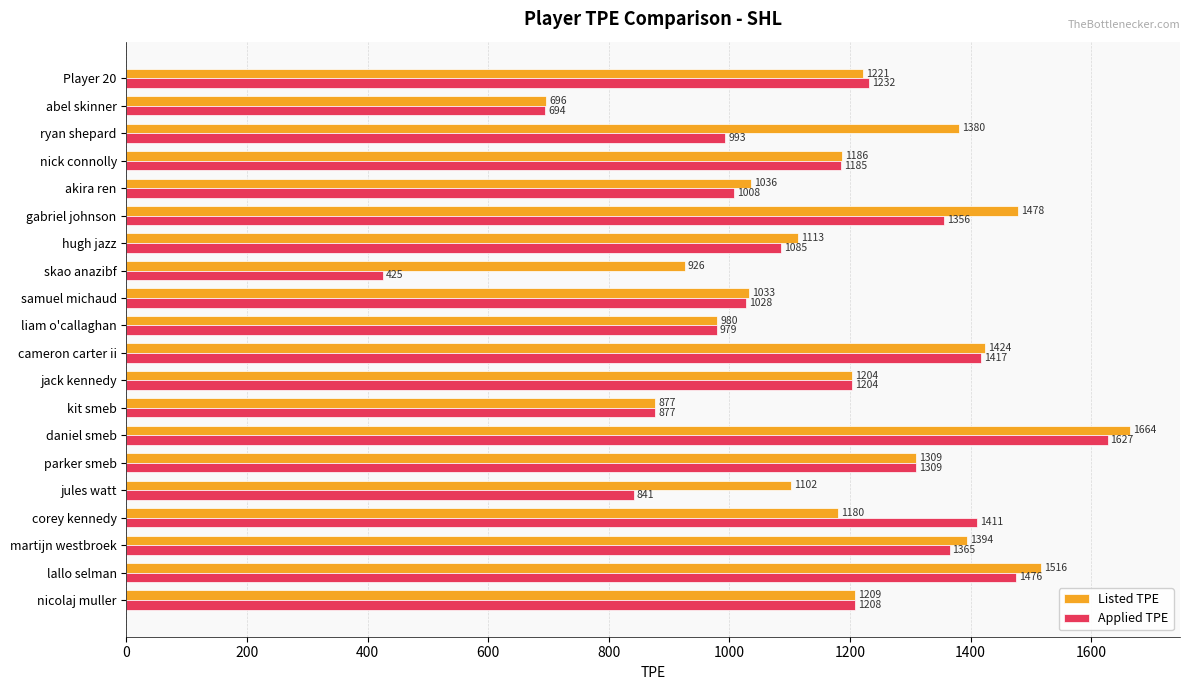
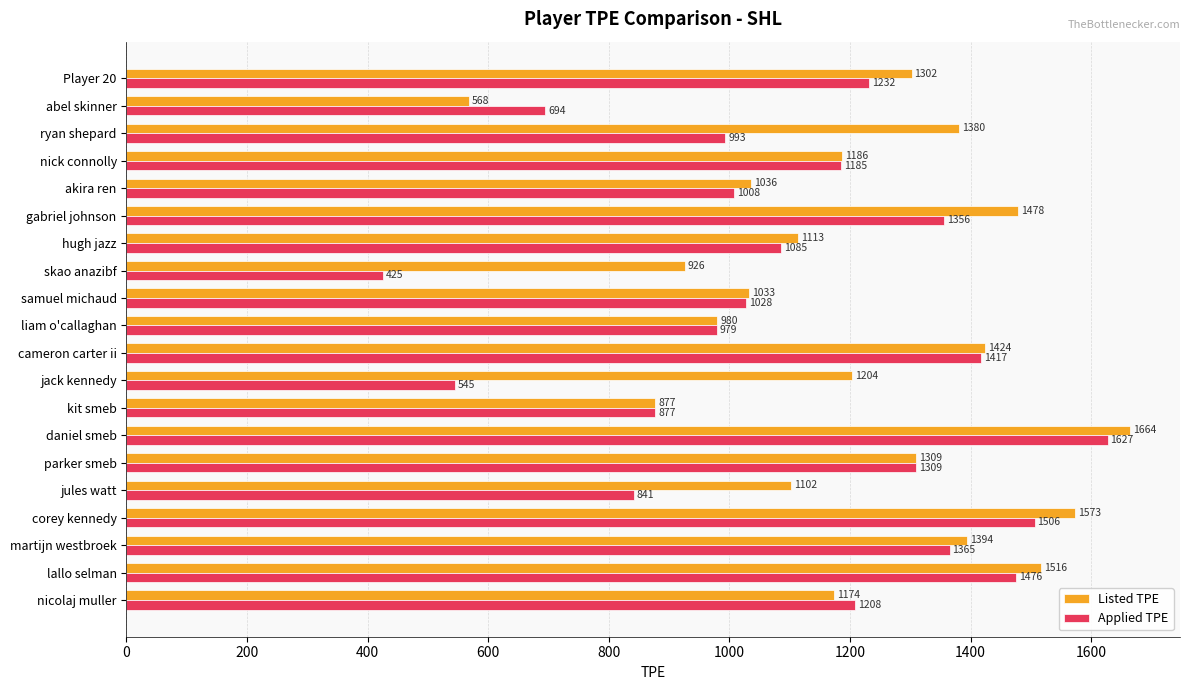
  {
    "Listed TPE": {
-     "Player 20": 1221,
-     "abel skinner": 696,
+     "Player 20": 1302,
+     "abel skinner": 568,
      "ryan shepard": 1380,
      "nick connolly": 1186,
      "akira ren": 1036,
      "gabriel johnson": 1478,
      "hugh jazz": 1113,
      "skao anazibf": 926,
      "samuel michaud": 1033,
      "liam o'callaghan": 980,
      "cameron carter ii": 1424,
      "jack kennedy": 1204,
      "kit smeb": 877,
      "daniel smeb": 1664,
      "parker smeb": 1309,
      "jules watt": 1102,
-     "corey kennedy": 1180,
+     "corey kennedy": 1573,
      "martijn westbroek": 1394,
      "lallo selman": 1516,
-     "nicolaj muller": 1209
+     "nicolaj muller": 1174
    },
    "Applied TPE": {
      "Player 20": 1232,
      "abel skinner": 694,
      "ryan shepard": 993,
      "nick connolly": 1185,
      "akira ren": 1008,
      "gabriel johnson": 1356,
      "hugh jazz": 1085,
      "skao anazibf": 425,
      "samuel michaud": 1028,
      "liam o'callaghan": 979,
      "cameron carter ii": 1417,
-     "jack kennedy": 1204,
+     "jack kennedy": 545,
      "kit smeb": 877,
      "daniel smeb": 1627,
      "parker smeb": 1309,
      "jules watt": 841,
-     "corey kennedy": 1411,
+     "corey kennedy": 1506,
      "martijn westbroek": 1365,
      "lallo selman": 1476,
      "nicolaj muller": 1208
    }
  }
